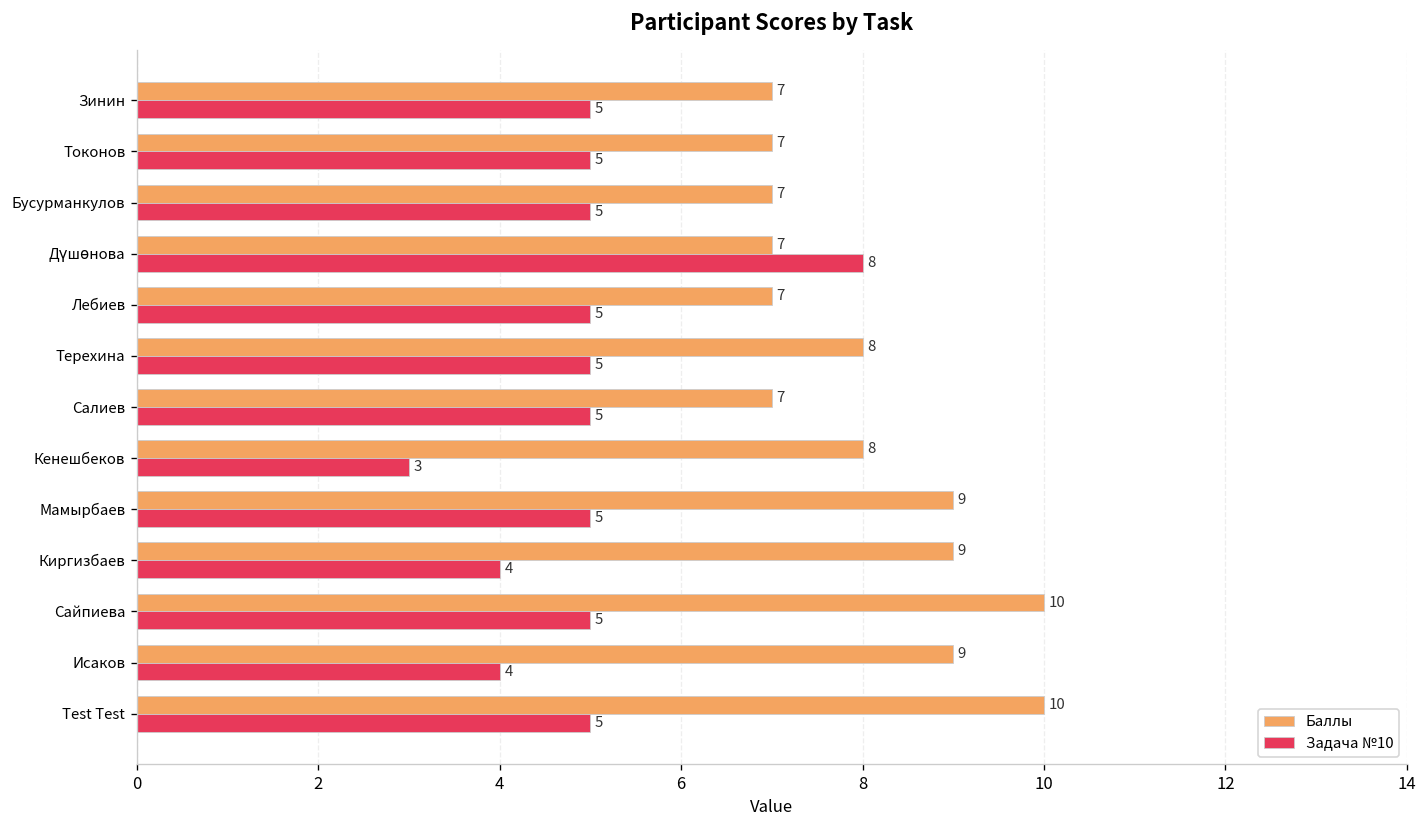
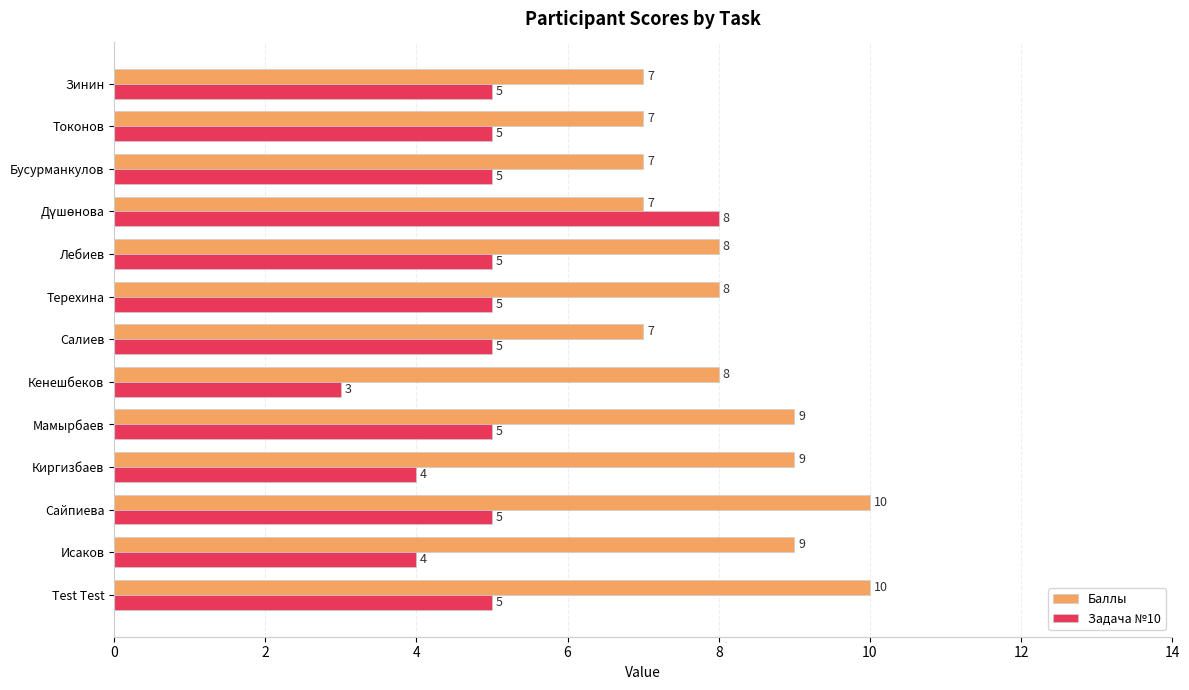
  {
    "Баллы": {
      "Зинин": 7,
      "Токонов": 7,
      "Бусурманкулов": 7,
      "Дүшөнова": 7,
-     "Лебиев": 7,
+     "Лебиев": 8,
      "Терехина": 8,
      "Салиев": 7,
      "Кенешбеков": 8,
      "Мамырбаев": 9,
      "Киргизбаев": 9,
      "Сайпиева": 10,
      "Исаков": 9,
      "Test Test": 10
    },
    "Задача №10": {
      "Зинин": 5,
      "Токонов": 5,
      "Бусурманкулов": 5,
      "Дүшөнова": 8,
      "Лебиев": 5,
      "Терехина": 5,
      "Салиев": 5,
      "Кенешбеков": 3,
      "Мамырбаев": 5,
      "Киргизбаев": 4,
      "Сайпиева": 5,
      "Исаков": 4,
      "Test Test": 5
    }
  }
